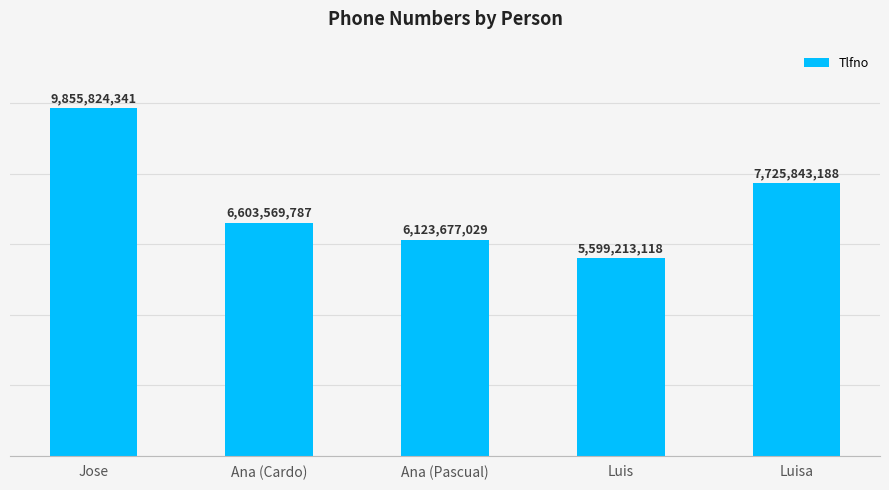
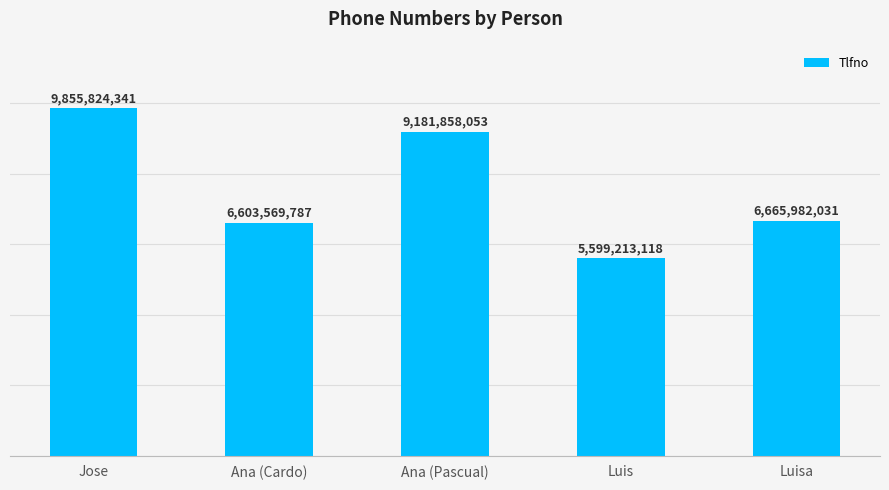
  {
    "Jose": "9,855,824,341",
    "Ana (Cardo)": "6,603,569,787",
-   "Ana (Pascual)": "6,123,677,029",
+   "Ana (Pascual)": "9,181,858,053",
    "Luis": "5,599,213,118",
-   "Luisa": "7,725,843,188"
+   "Luisa": "6,665,982,031"
  }
